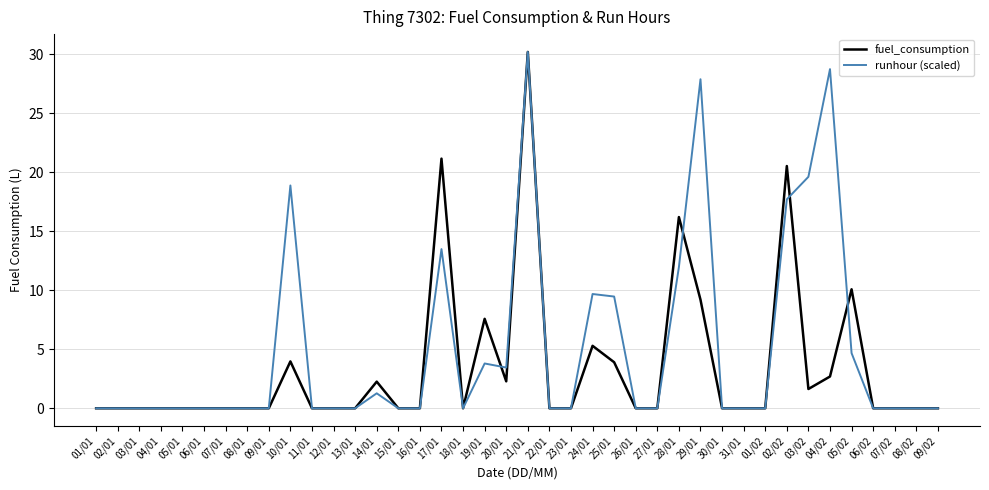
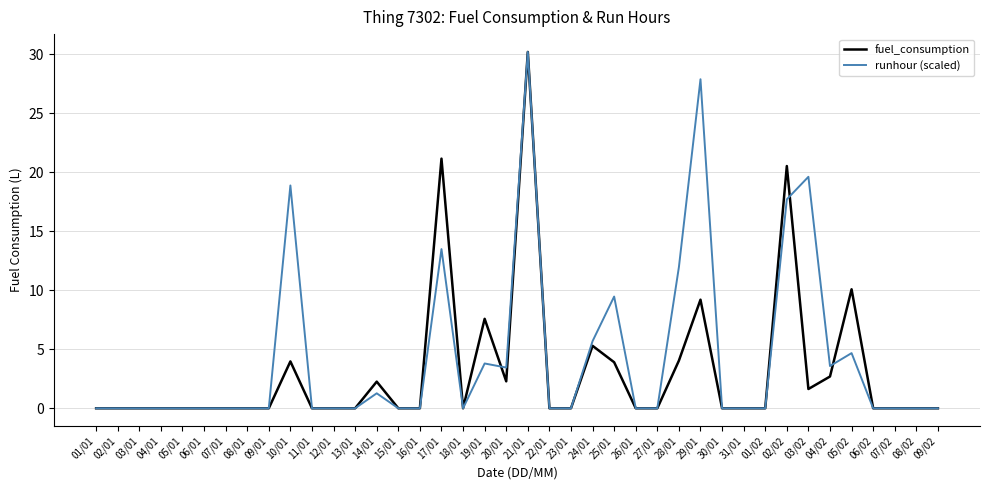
  {
    "fuel_consumption": {
      "10/01": 4.0,
      "14/01": 2.3,
      "17/01": 21.1,
      "19/01": 7.6,
      "20/01": 2.3,
      "24/01": 5.3,
      "25/01": 3.9,
-     "28/01": 16.2,
+     "28/01": 4.0,
      "29/01": 9.2,
      "02/02": 20.5,
      "03/02": 1.6,
      "04/02": 2.7,
      "05/02": 10.1
    },
    "runhour (scaled)": {
      "10/01": 18.9,
      "14/01": 1.3,
      "17/01": 13.5,
      "19/01": 3.8,
      "20/01": 3.4,
-     "24/01": 9.7,
+     "24/01": 5.7,
      "25/01": 9.5,
      "28/01": 12.0,
      "29/01": 27.9,
      "02/02": 17.7,
      "03/02": 19.6,
-     "04/02": 28.7,
+     "04/02": 3.6,
      "05/02": 4.7
    }
  }
